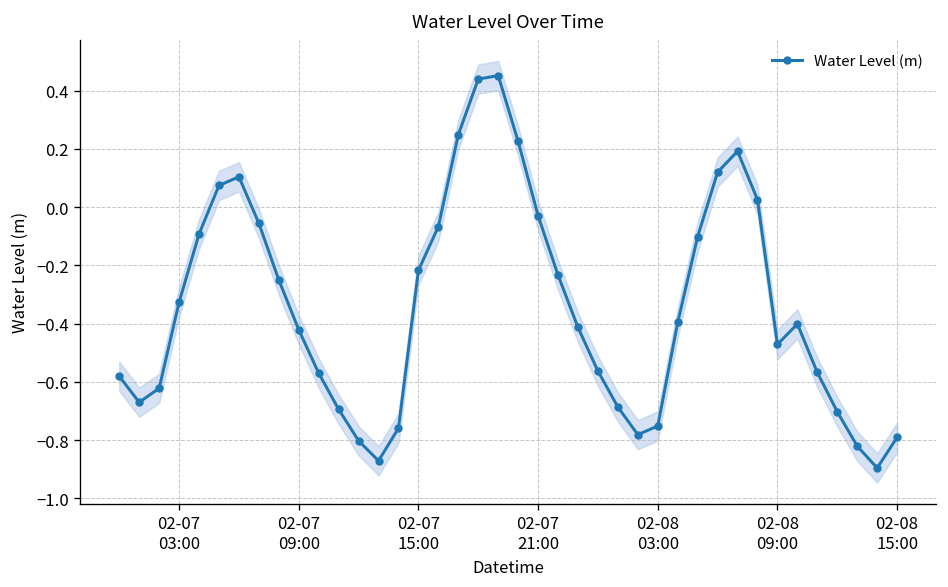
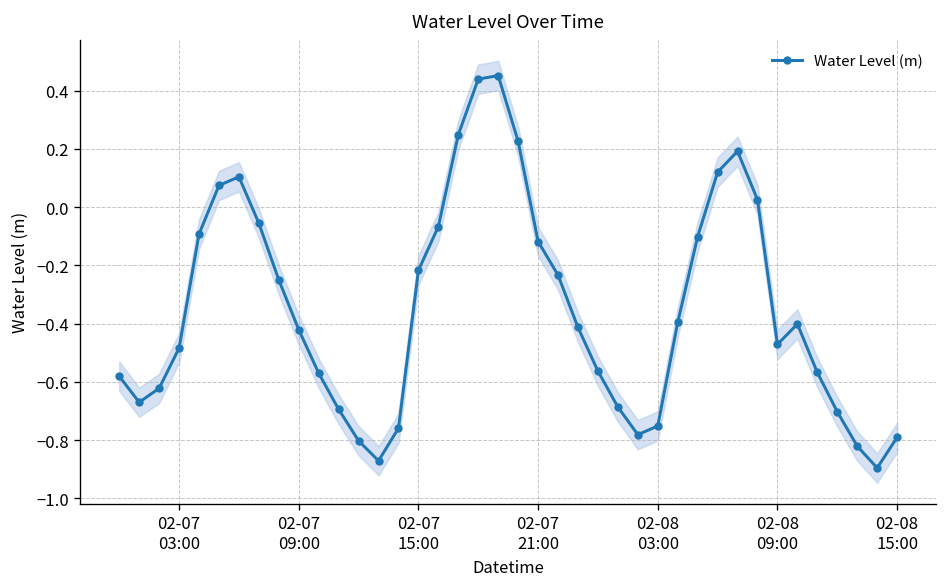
  {
    "Water Level (m)": {
-     "02-07 03:00": -0.33,
+     "02-07 03:00": -0.48,
      "02-07 09:00": -0.42,
      "02-07 15:00": -0.22,
-     "02-07 21:00": -0.03,
+     "02-07 21:00": -0.12,
      "02-08 03:00": -0.75,
      "02-08 09:00": -0.47,
      "02-08 15:00": -0.79
    }
  }
